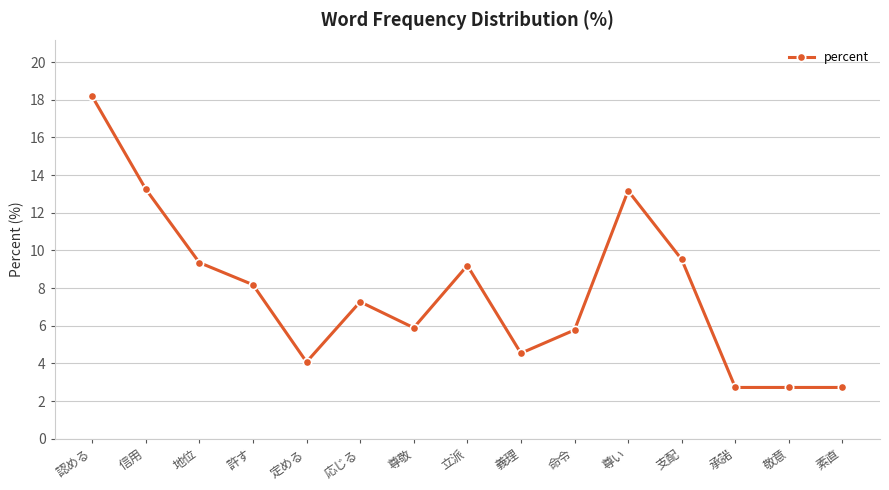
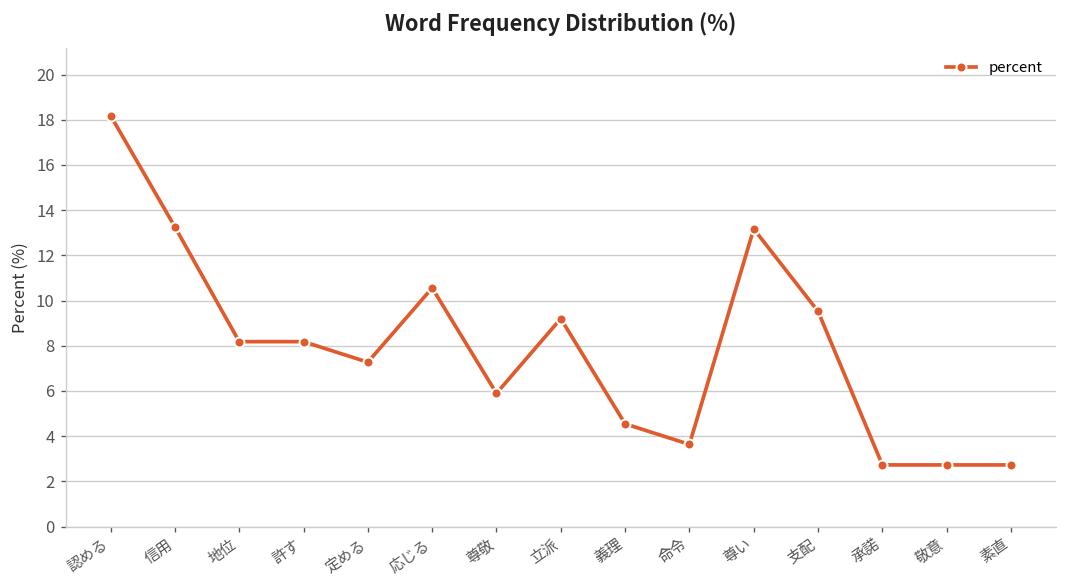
  {
    "認める": 18.2,
    "信用": 13.3,
-   "地位": 9.4,
+   "地位": 8.2,
    "許す": 8.2,
-   "定める": 4.1,
-   "応じる": 7.3,
+   "定める": 7.3,
+   "応じる": 10.6,
    "尊敬": 5.9,
    "立派": 9.2,
    "義理": 4.5,
-   "命令": 5.8,
+   "命令": 3.6,
    "尊い": 13.2,
    "支配": 9.5,
    "承諾": 2.7,
    "敬意": 2.7,
    "素直": 2.7
  }
